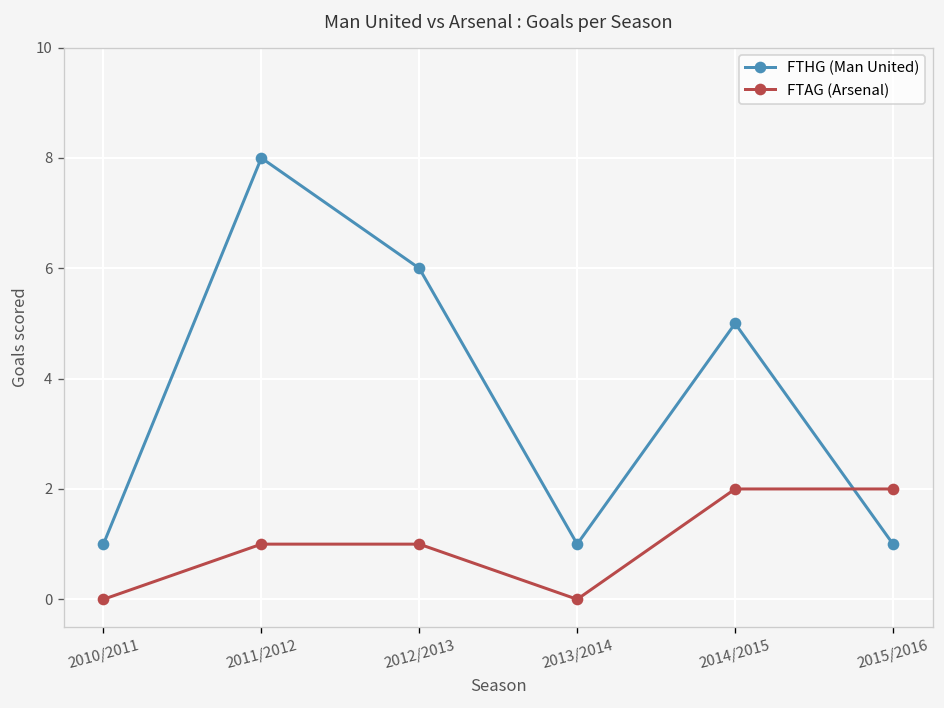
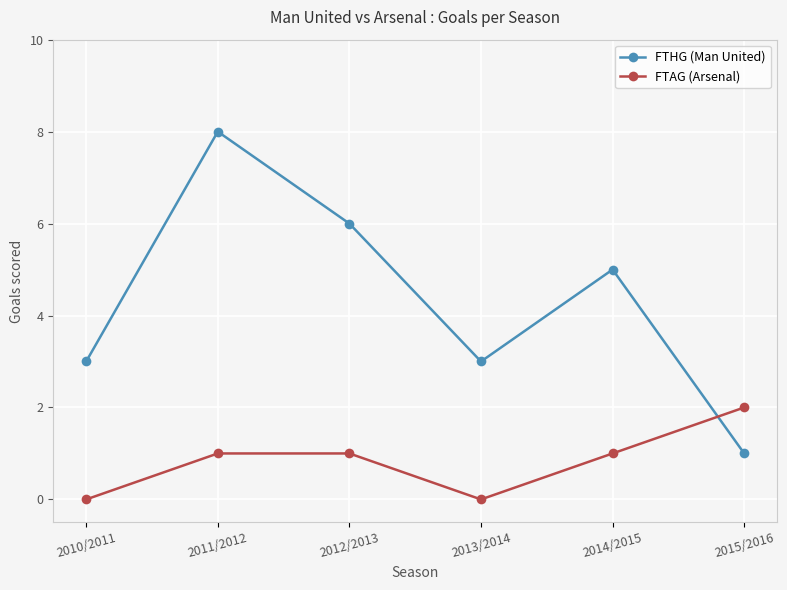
  {
    "FTHG (Man United)": {
-     "2010/2011": 1,
+     "2010/2011": 3,
      "2011/2012": 8,
      "2012/2013": 6,
-     "2013/2014": 1,
+     "2013/2014": 3,
      "2014/2015": 5,
      "2015/2016": 1
    },
    "FTAG (Arsenal)": {
      "2010/2011": 0,
      "2011/2012": 1,
      "2012/2013": 1,
      "2013/2014": 0,
-     "2014/2015": 2,
+     "2014/2015": 1,
      "2015/2016": 2
    }
  }
